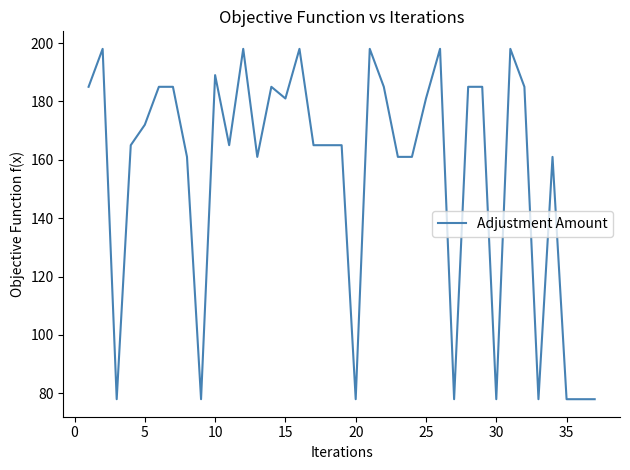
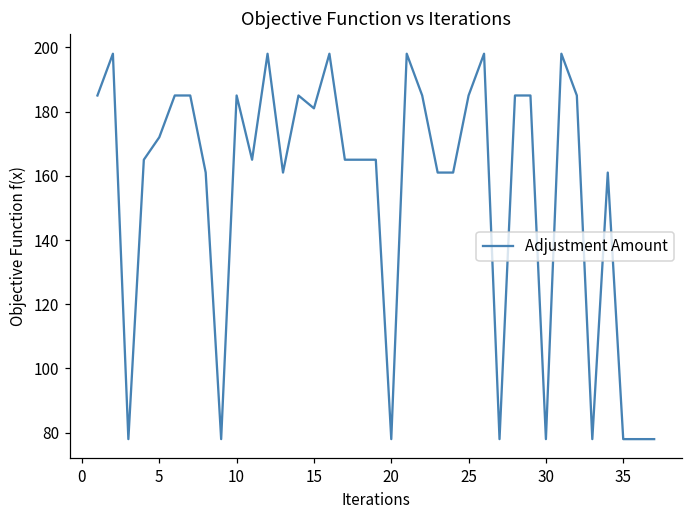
  {
    "5": 172,
-   "10": 189,
+   "10": 185,
    "15": 181,
    "20": 78,
-   "25": 181,
+   "25": 185,
    "30": 78,
    "35": 78
  }
